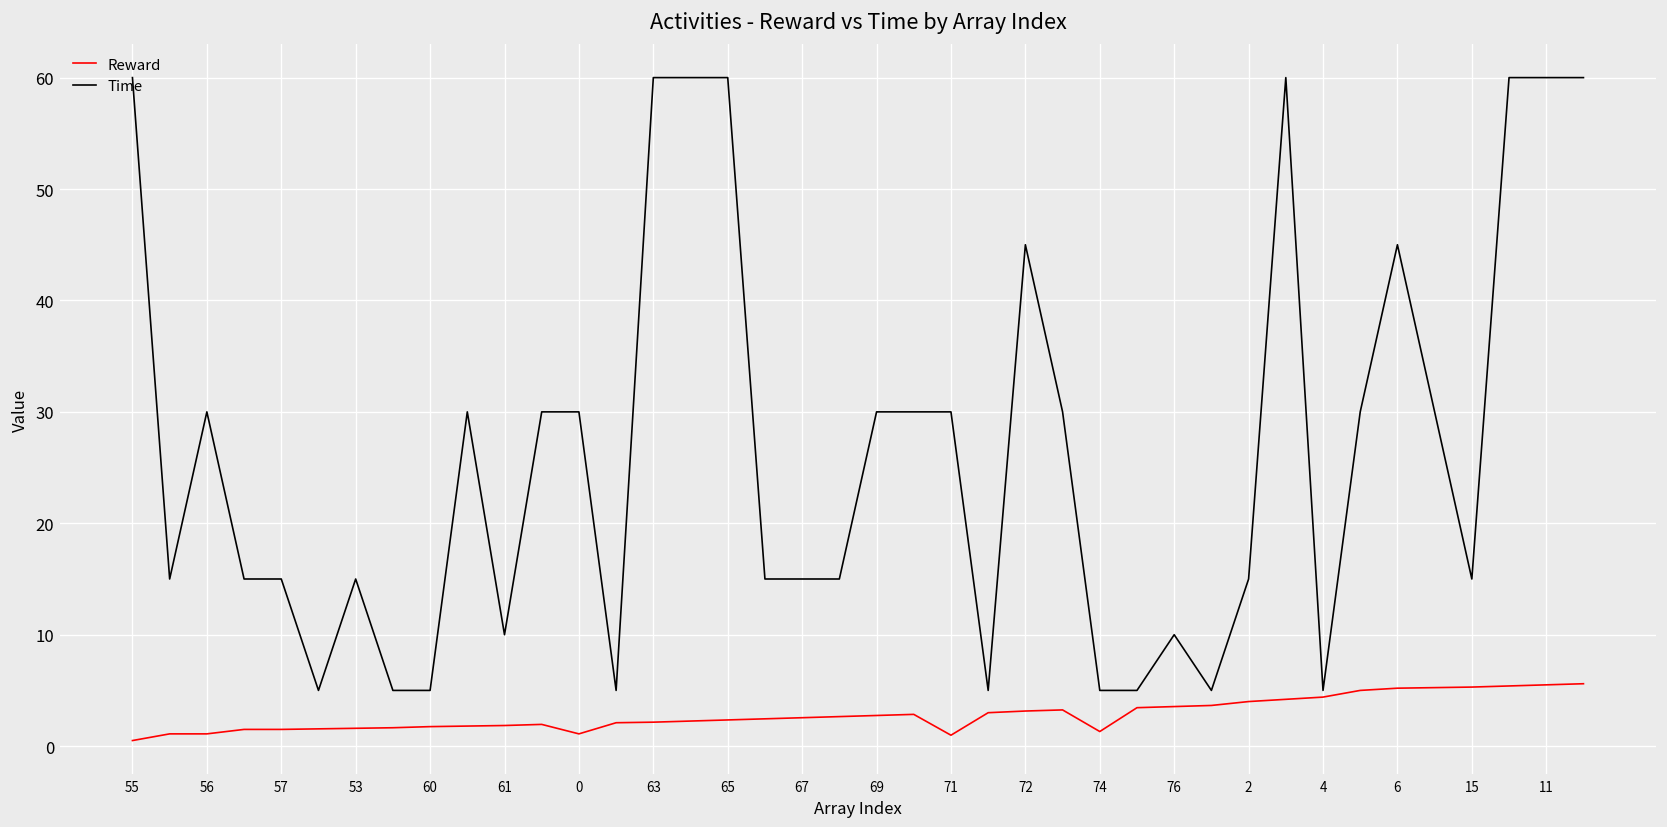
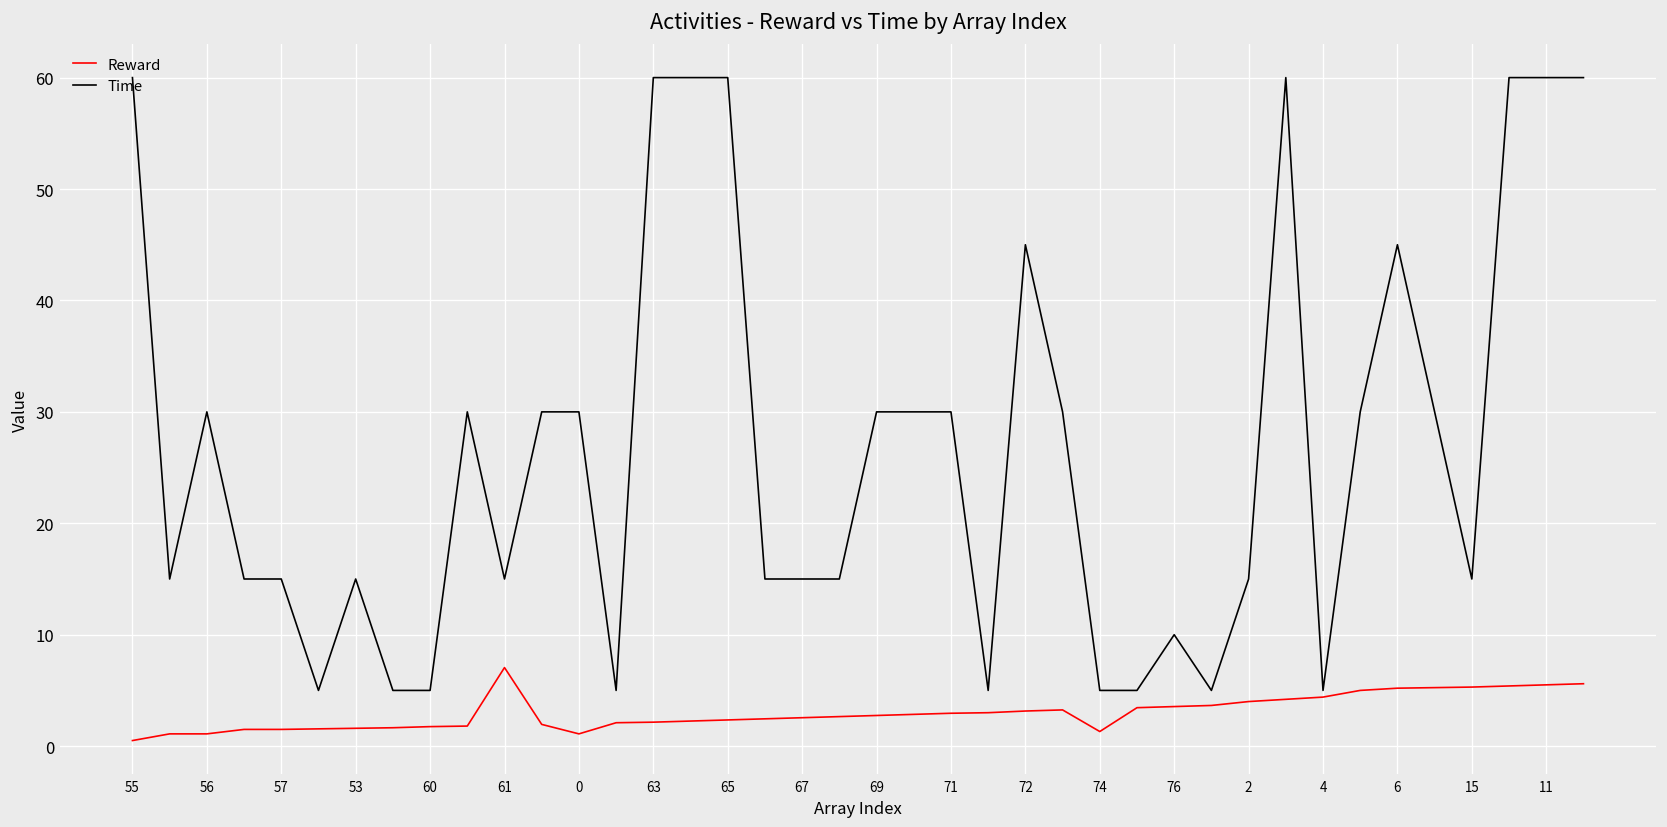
  {
    "Reward": {
      "55": 1,
      "56": 1,
      "57": 2,
      "53": 2,
      "60": 2,
-     "61": 2,
+     "61": 7,
      "0": 1,
      "63": 2,
      "65": 2,
      "67": 3,
      "69": 3,
-     "71": 1,
+     "71": 3,
      "72": 3,
      "74": 1,
      "76": 4,
      "2": 4,
      "4": 4,
      "6": 5
    },
    "Time": {
      "55": 60,
      "56": 30,
      "57": 15,
      "53": 15,
      "60": 5,
-     "61": 10,
+     "61": 15,
      "0": 30,
      "63": 60,
      "65": 60,
      "67": 15,
      "69": 30,
      "71": 30,
      "72": 45,
      "74": 5,
      "76": 10,
      "2": 15,
      "4": 5,
      "6": 45
    }
  }
